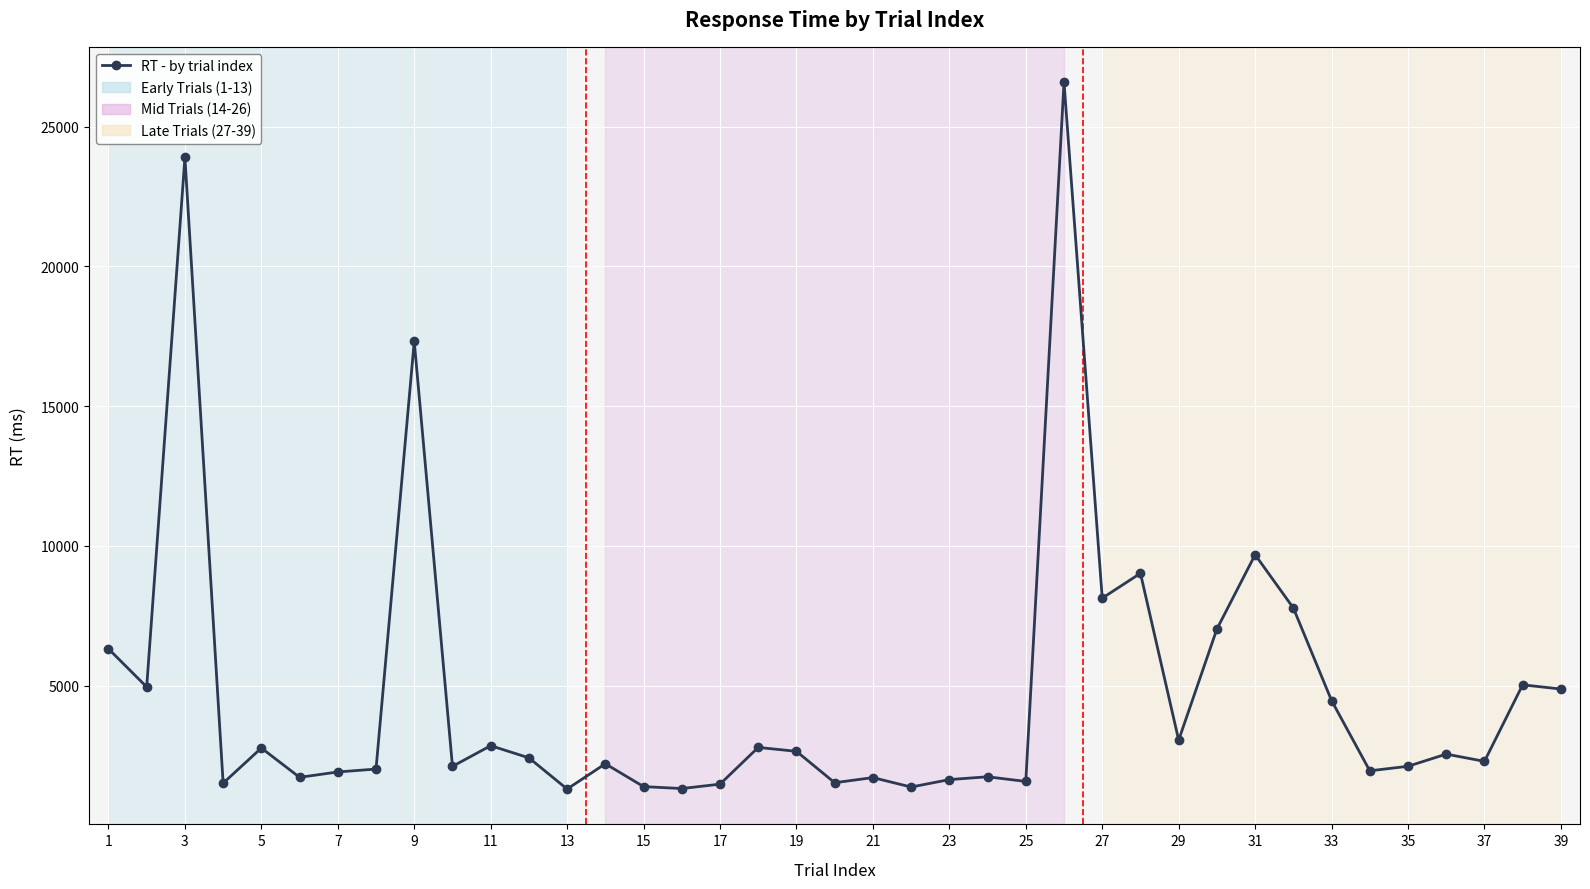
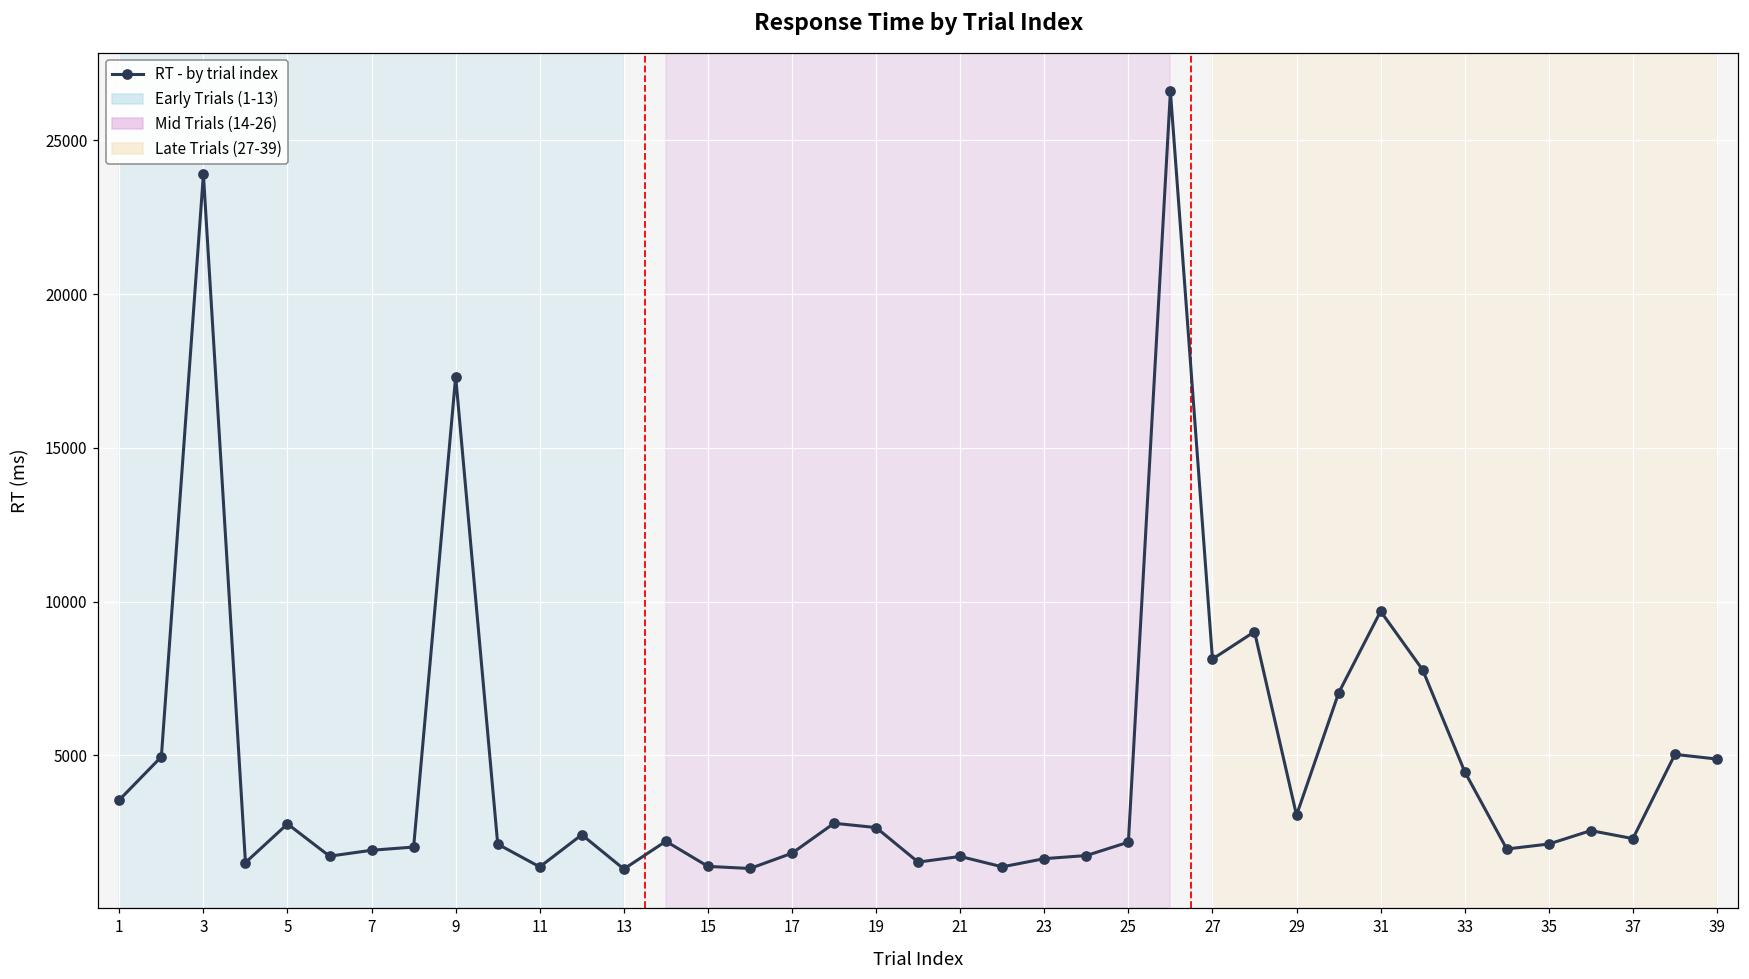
  {
-   "1": 6300,
+   "1": 3600,
    "3": 23900,
    "5": 2800,
    "7": 1900,
    "9": 17300,
-   "11": 2900,
+   "11": 1400,
    "13": 1300,
    "15": 1400,
-   "17": 1500,
+   "17": 1800,
    "19": 2700,
    "21": 1700,
    "23": 1600,
-   "25": 1600,
+   "25": 2200,
    "27": 8100,
    "29": 3100,
    "31": 9700,
    "33": 4500,
    "35": 2100,
    "37": 2300,
    "39": 4900
  }
